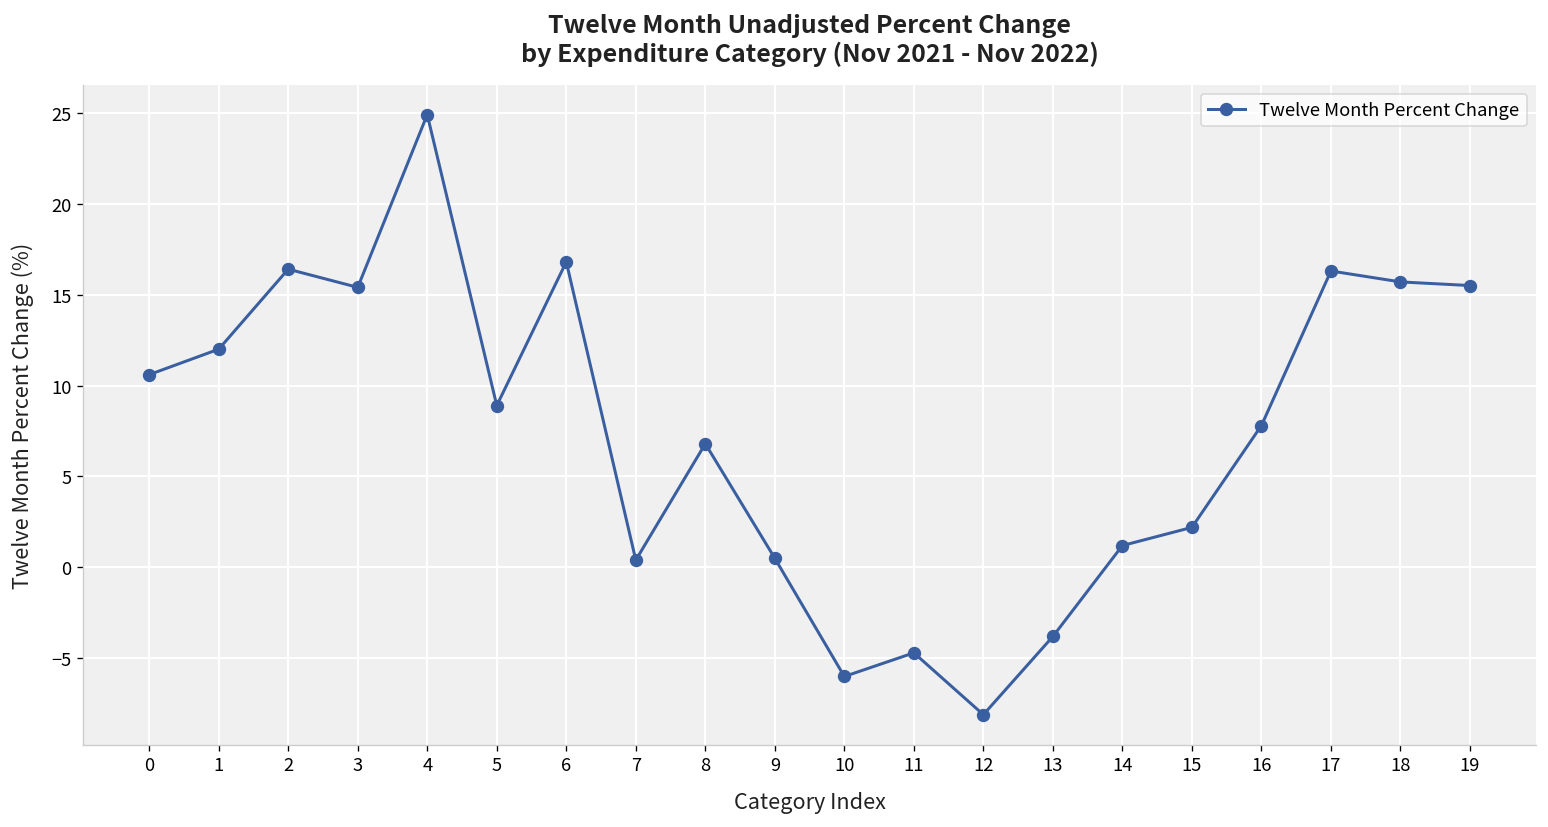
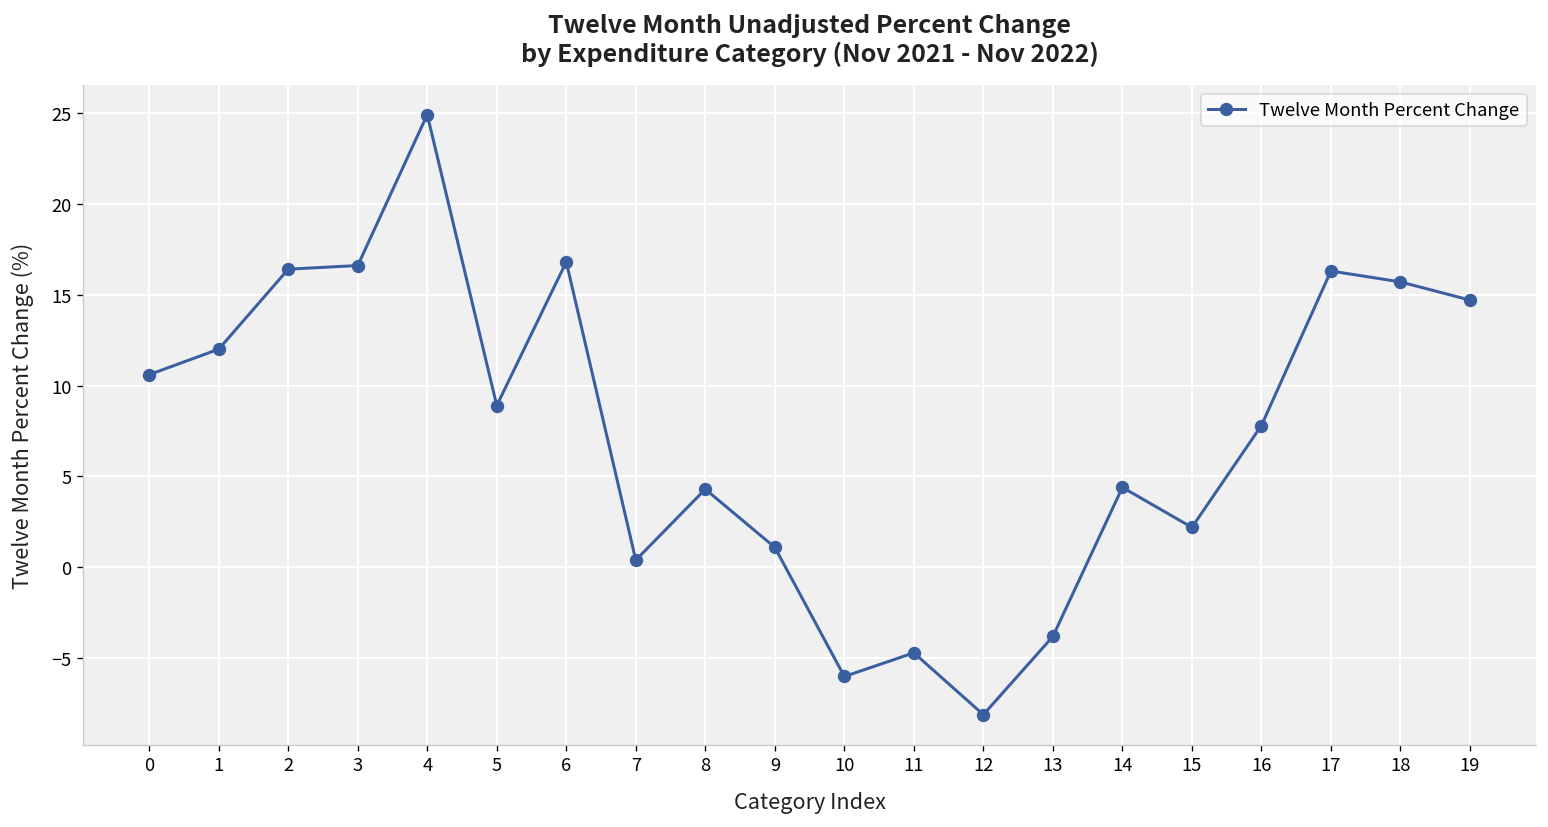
  {
    "0": 10.6,
    "1": 12.0,
    "2": 16.4,
-   "3": 15.4,
+   "3": 16.6,
    "4": 24.9,
    "5": 8.9,
    "6": 16.8,
    "7": 0.4,
-   "8": 6.8,
-   "9": 0.5,
+   "8": 4.3,
+   "9": 1.1,
    "10": -6.0,
    "11": -4.7,
    "12": -8.1,
    "13": -3.8,
-   "14": 1.2,
+   "14": 4.4,
    "15": 2.2,
    "16": 7.8,
    "17": 16.3,
    "18": 15.7,
-   "19": 15.5
+   "19": 14.7
  }
